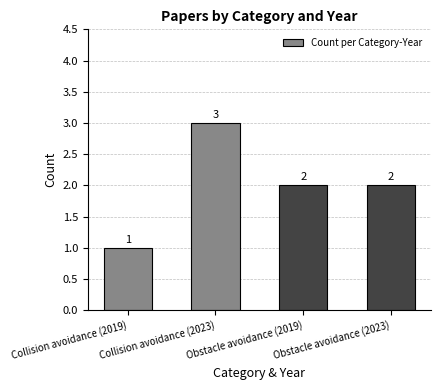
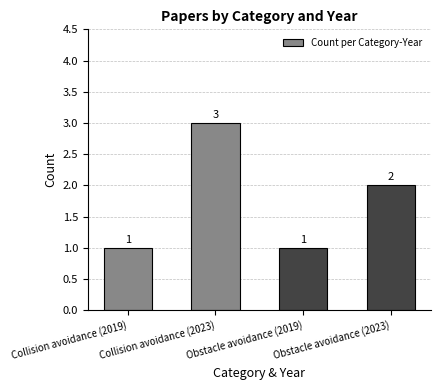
  {
    "Collision avoidance (2019)": 1,
    "Collision avoidance (2023)": 3,
-   "Obstacle avoidance (2019)": 2,
+   "Obstacle avoidance (2019)": 1,
    "Obstacle avoidance (2023)": 2
  }
